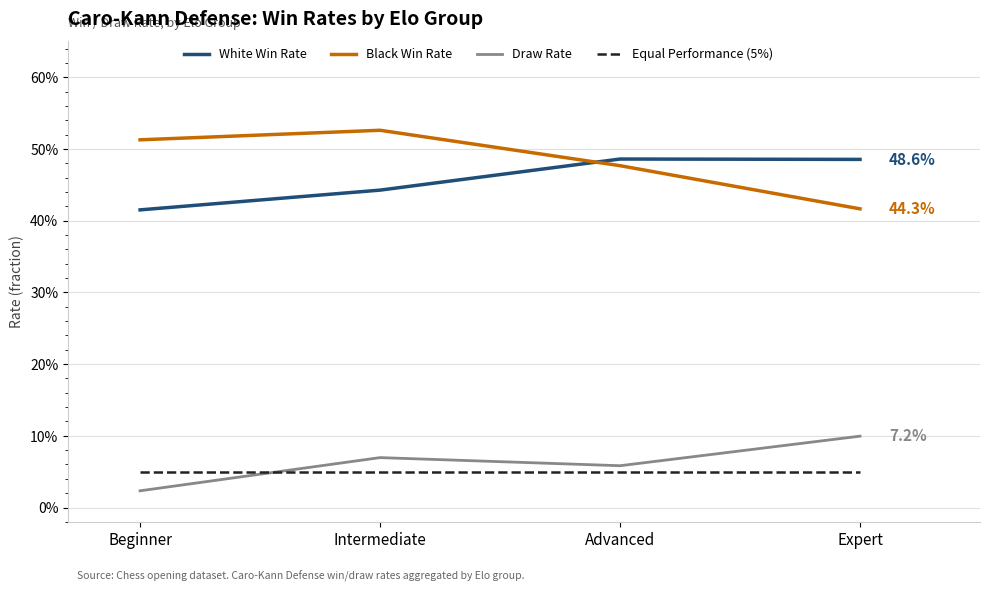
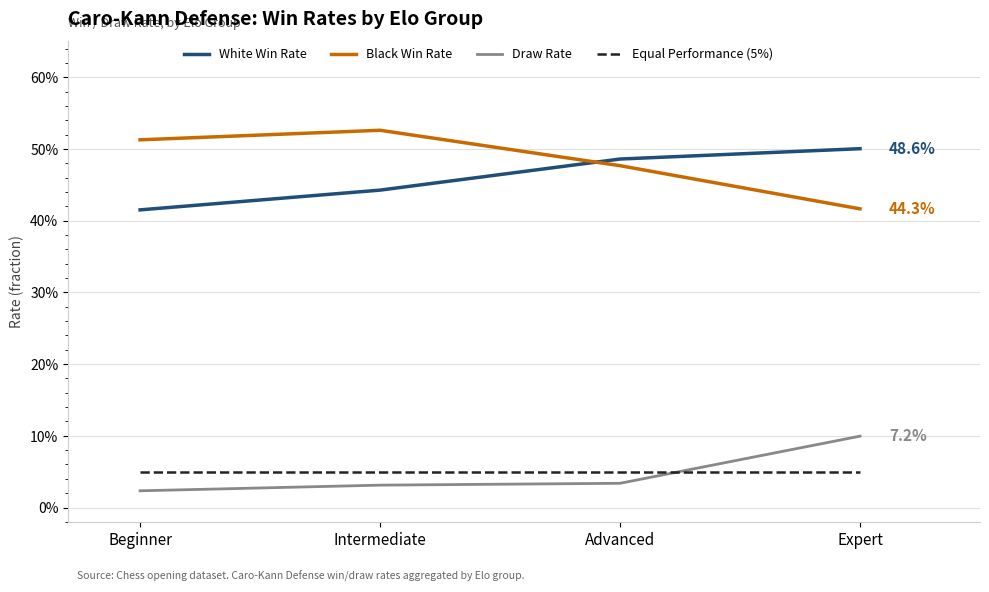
  {
    "White Win Rate": {
      "Beginner": "42%",
      "Intermediate": "44%",
      "Advanced": "49%",
-     "Expert": "49%"
+     "Expert": "50%"
    },
    "Black Win Rate": {
      "Beginner": "51%",
      "Intermediate": "53%",
      "Advanced": "48%",
      "Expert": "42%"
    },
    "Draw Rate": {
      "Beginner": "2%",
-     "Intermediate": "7%",
-     "Advanced": "6%",
+     "Intermediate": "3%",
+     "Advanced": "3%",
      "Expert": "10%"
    },
    "Equal Performance (5%)": {
      "Beginner": "5%",
      "Intermediate": "5%",
      "Advanced": "5%",
      "Expert": "5%"
    }
  }
